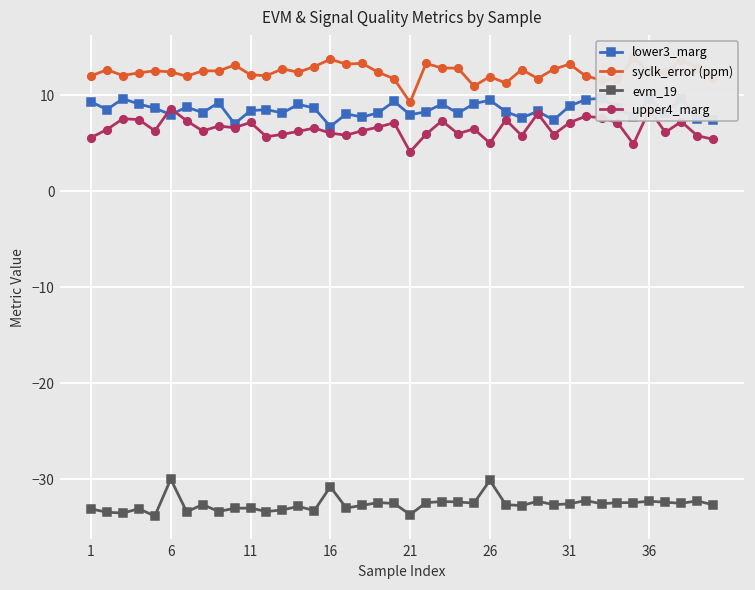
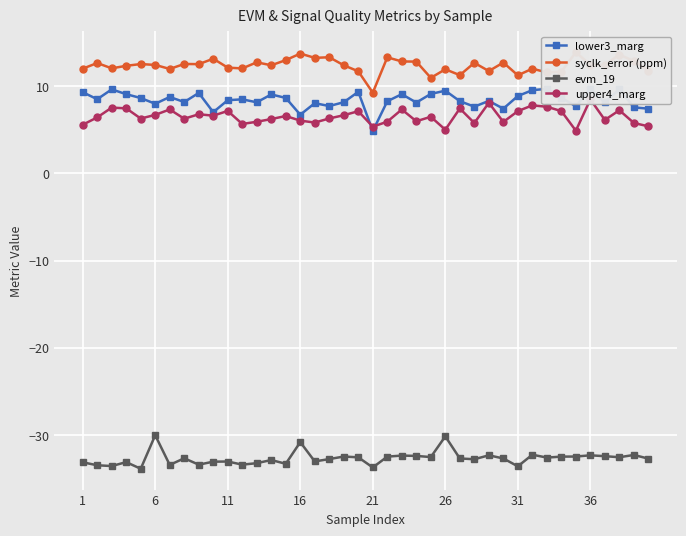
  {
    "lower3_marg": {
      "1": 9,
      "6": 8,
      "11": 8,
      "16": 7,
-     "21": 8,
+     "21": 5,
      "26": 9,
      "31": 9
    },
    "syclk_error (ppm)": {
      "1": 12,
      "6": 12,
      "11": 12,
      "16": 14,
      "21": 9,
      "26": 12,
-     "31": 13
+     "31": 11
    },
    "evm_19": {
      "1": -33,
      "6": -30,
      "11": -33,
      "16": -31,
      "21": -34,
      "26": -30,
-     "31": -33,
+     "31": -34,
      "36": -32
    },
    "upper4_marg": {
      "1": 6,
-     "6": 9,
+     "6": 7,
      "11": 7,
      "16": 6,
-     "21": 4,
+     "21": 5,
      "26": 5,
      "31": 7
    }
  }
